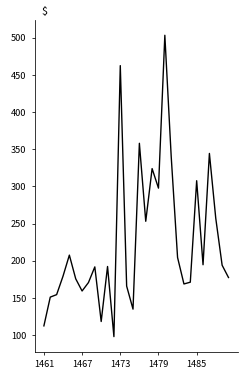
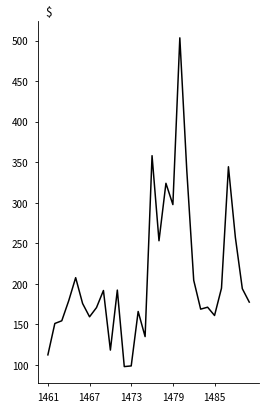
  {
    "1461": 110,
    "1467": 160,
-   "1473": 460,
+   "1473": 100,
    "1479": 300,
-   "1485": 310
+   "1485": 160
  }
